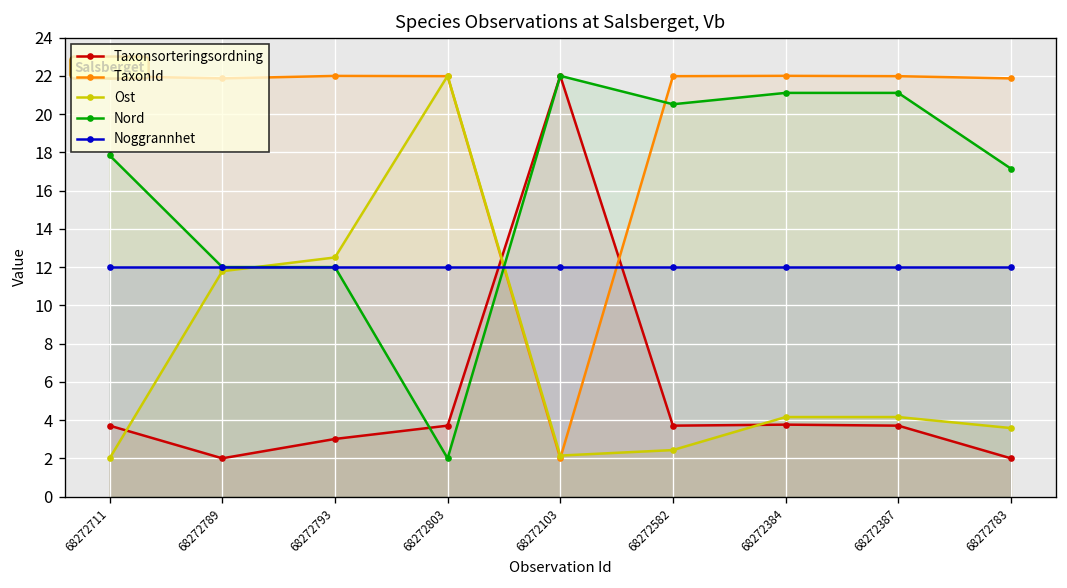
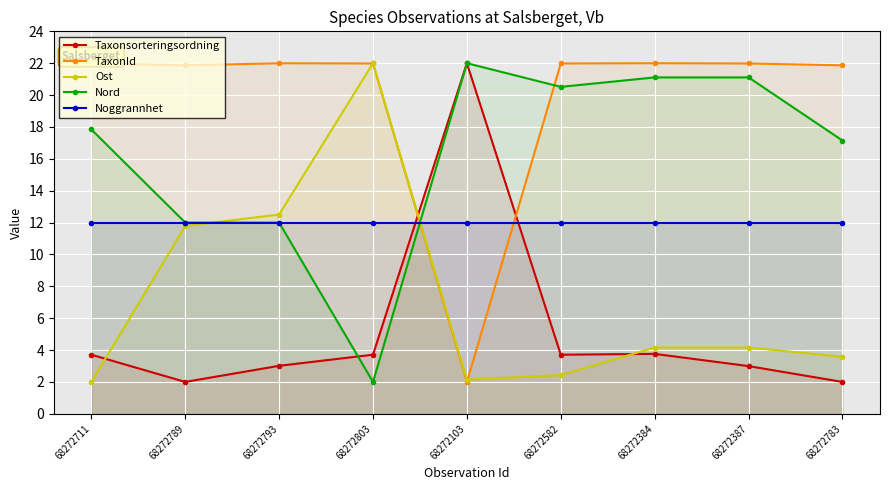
  {
    "Taxonsorteringsordning": {
      "68272711": 3.7,
      "68272789": 2.0,
      "68272793": 3.0,
      "68272803": 3.7,
      "68272582": 3.7,
      "68272384": 3.8,
-     "68272387": 3.7,
+     "68272387": 3.0,
      "68272783": 2.0
    },
    "TaxonId": {
      "68272793": 22.0,
      "68272582": 22.0,
      "68272384": 22.0,
      "68272387": 22.0,
      "68272783": 21.9
    },
    "Ost": {
      "68272711": 2.0,
      "68272789": 11.8,
      "68272793": 12.5,
      "68272582": 2.4,
      "68272384": 4.2,
      "68272387": 4.2,
      "68272783": 3.6
    },
    "Nord": {
      "68272711": 17.8,
      "68272803": 2.0,
      "68272582": 20.5,
      "68272384": 21.1,
      "68272387": 21.1,
      "68272783": 17.1
    },
    "Noggrannhet": {
      "68272711": 12.0,
      "68272803": 12.0,
      "68272103": 12.0,
      "68272582": 12.0,
      "68272384": 12.0,
      "68272387": 12.0,
      "68272783": 12.0
    }
  }
